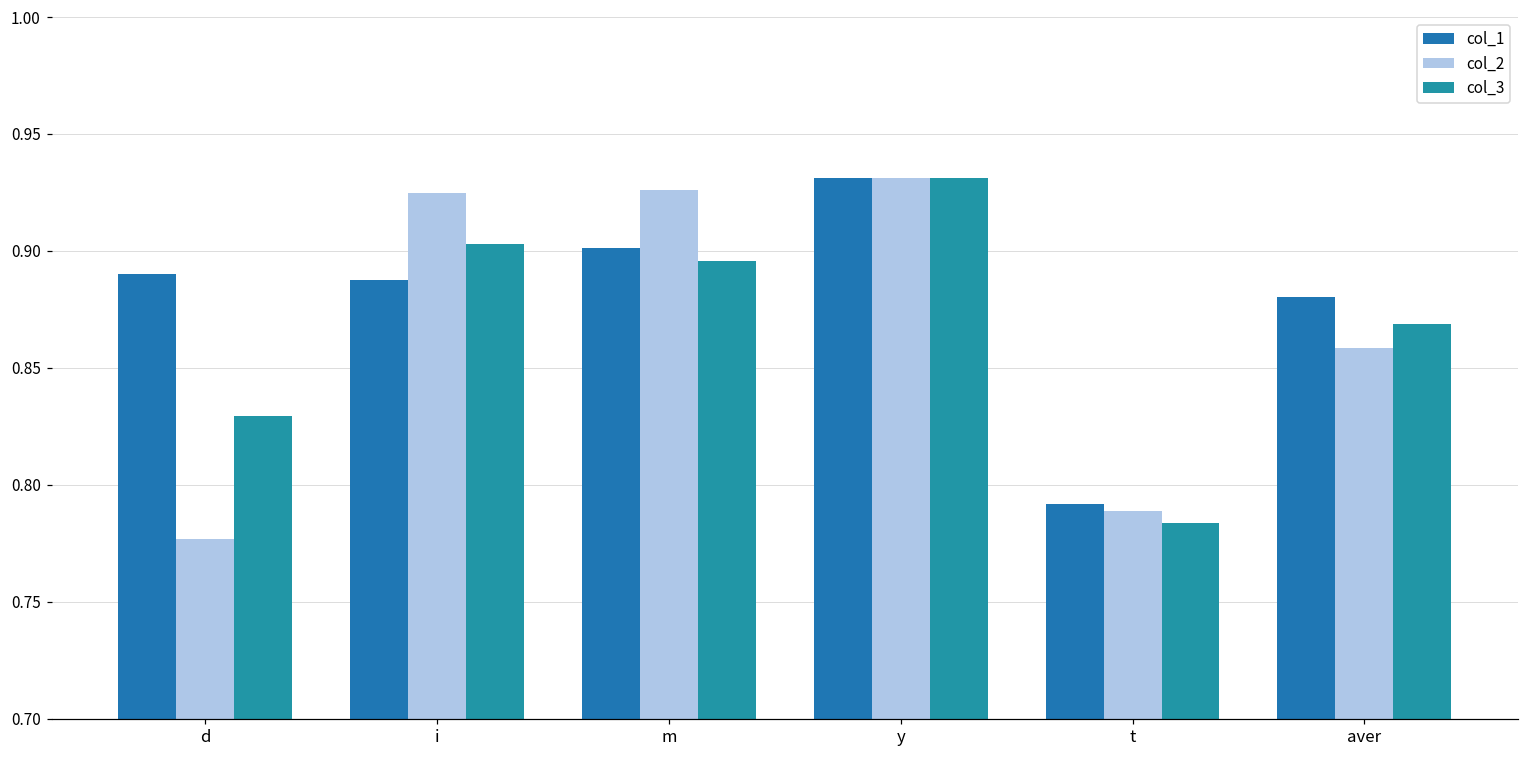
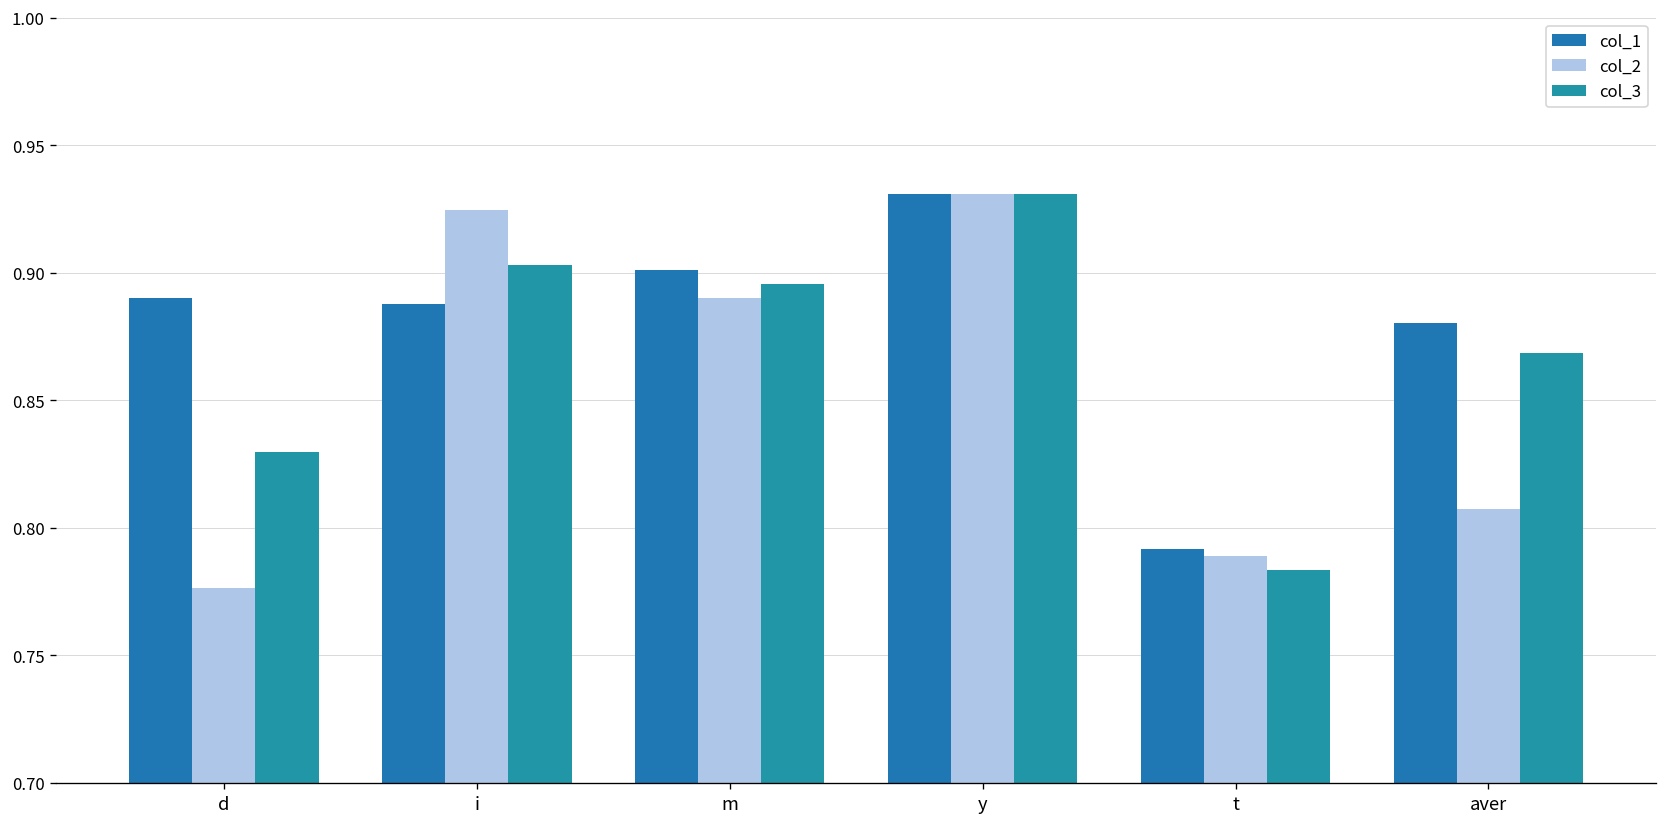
  {
    "col_2": {
      "d": 0.777,
      "i": 0.925,
-     "m": 0.926,
+     "m": 0.890,
      "y": 0.931,
      "t": 0.789,
-     "aver": 0.858
+     "aver": 0.808
    }
  }
